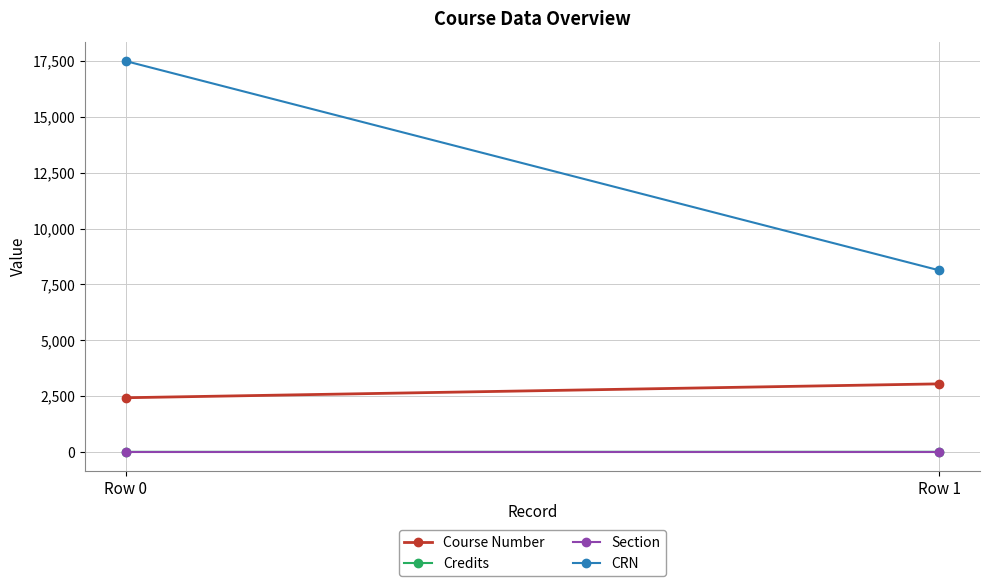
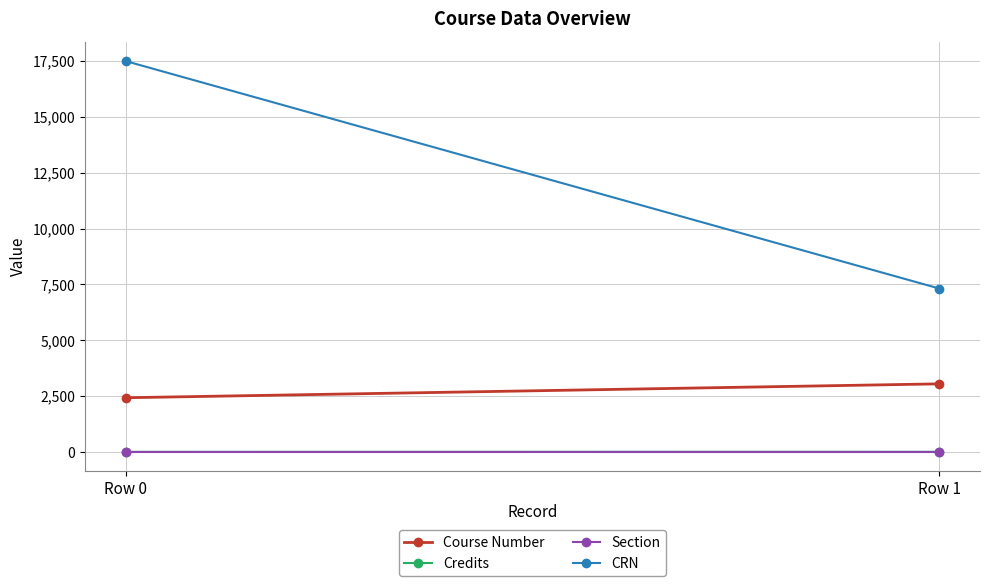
  {
    "Course Number": {
      "Row 0": "2,400",
      "Row 1": "3,000"
    },
    "Section": {
      "Row 0": "0",
      "Row 1": "0"
    },
    "CRN": {
      "Row 0": "17,500",
-     "Row 1": "8,100"
+     "Row 1": "7,300"
    }
  }
